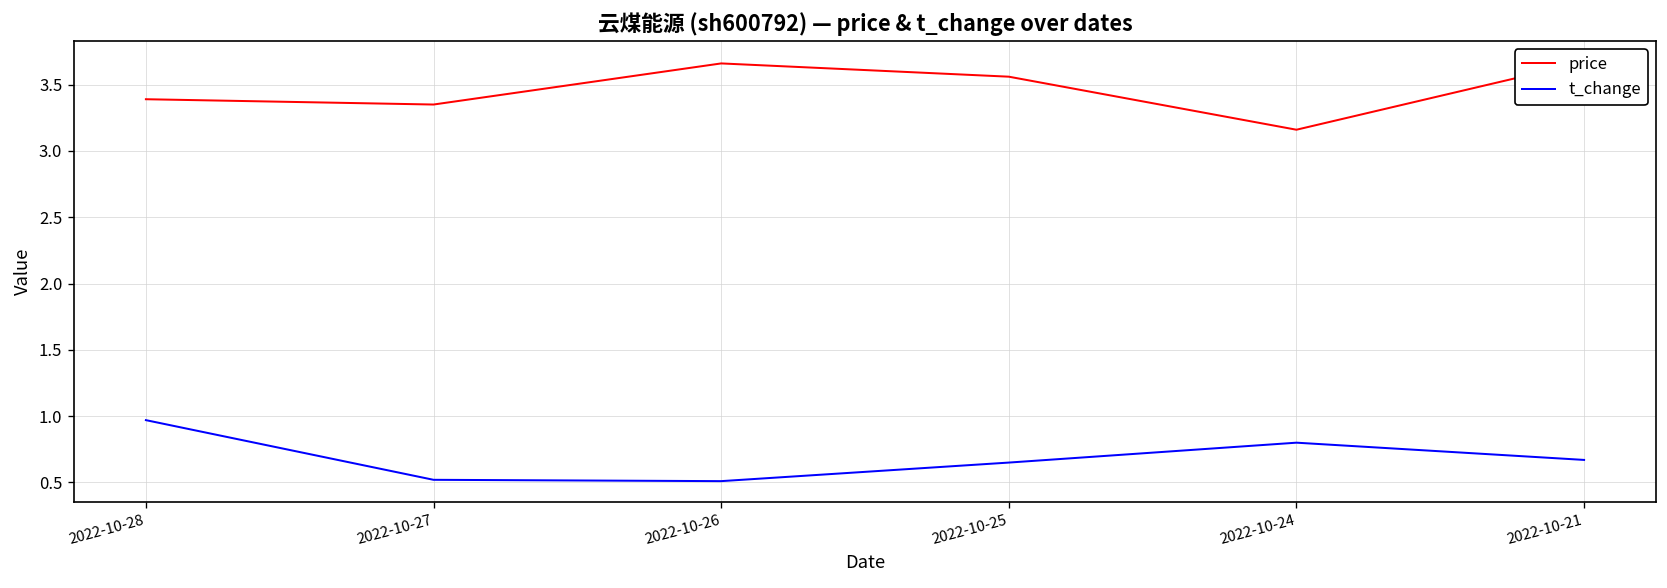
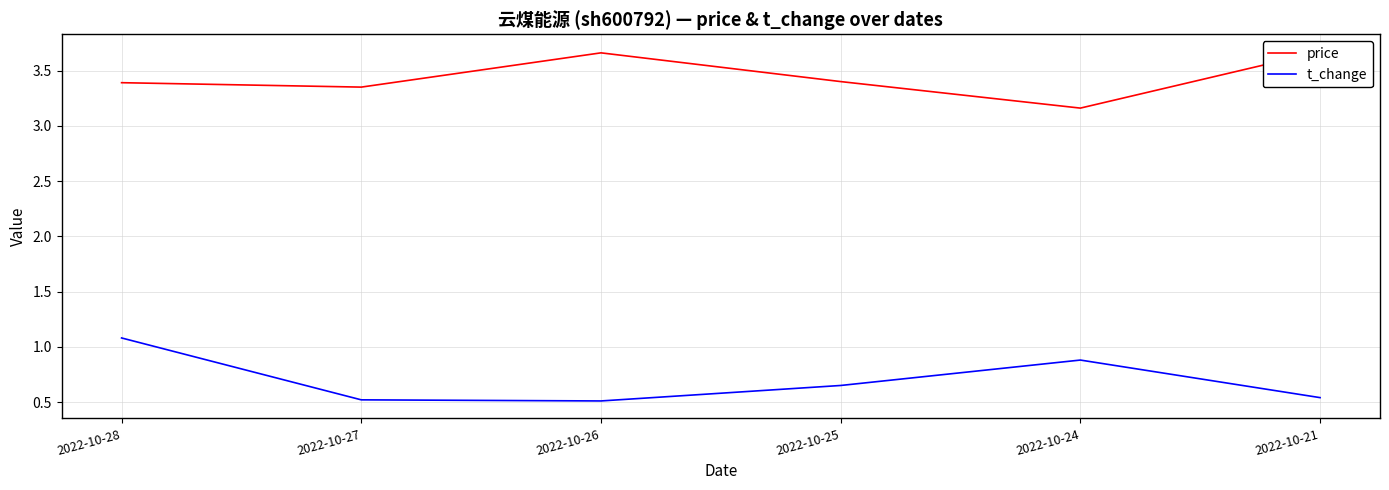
  {
    "price": {
      "2022-10-28": 3.39,
      "2022-10-27": 3.35,
      "2022-10-26": 3.66,
-     "2022-10-25": 3.56,
+     "2022-10-25": 3.40,
      "2022-10-24": 3.16
    },
    "t_change": {
-     "2022-10-28": 0.97,
+     "2022-10-28": 1.08,
      "2022-10-27": 0.52,
      "2022-10-26": 0.51,
      "2022-10-25": 0.65,
-     "2022-10-24": 0.80,
-     "2022-10-21": 0.67
+     "2022-10-24": 0.88,
+     "2022-10-21": 0.54
    }
  }
